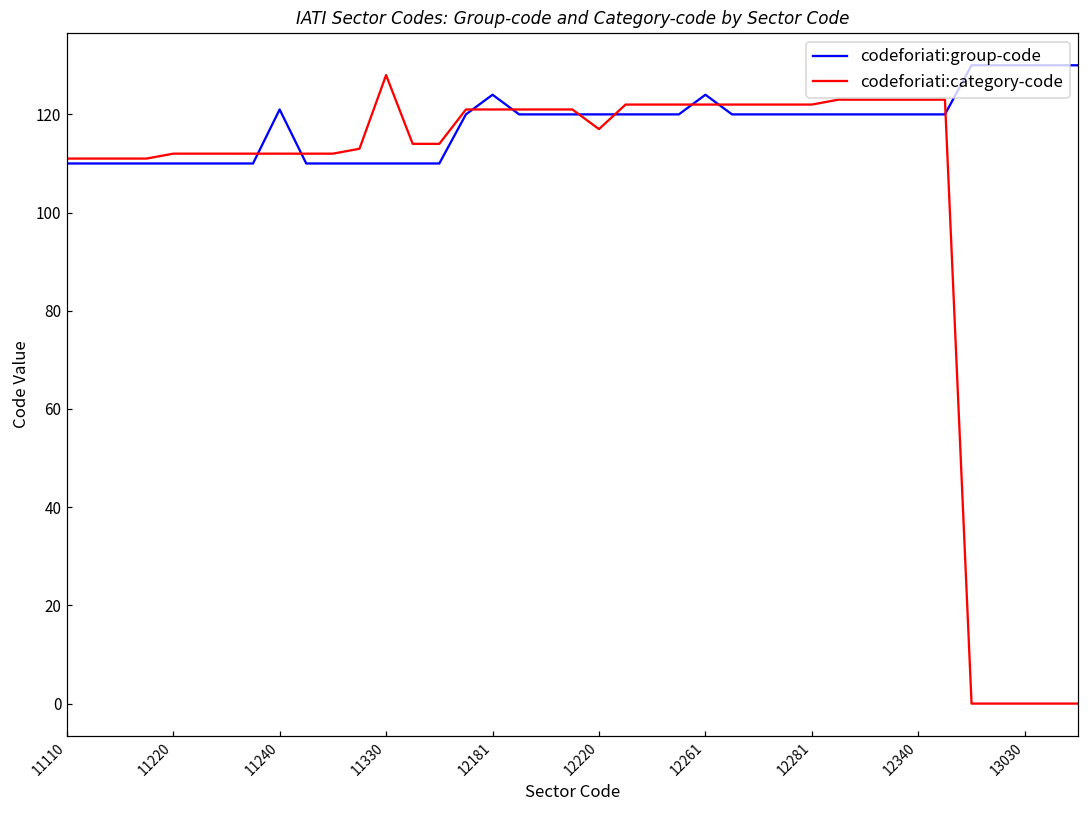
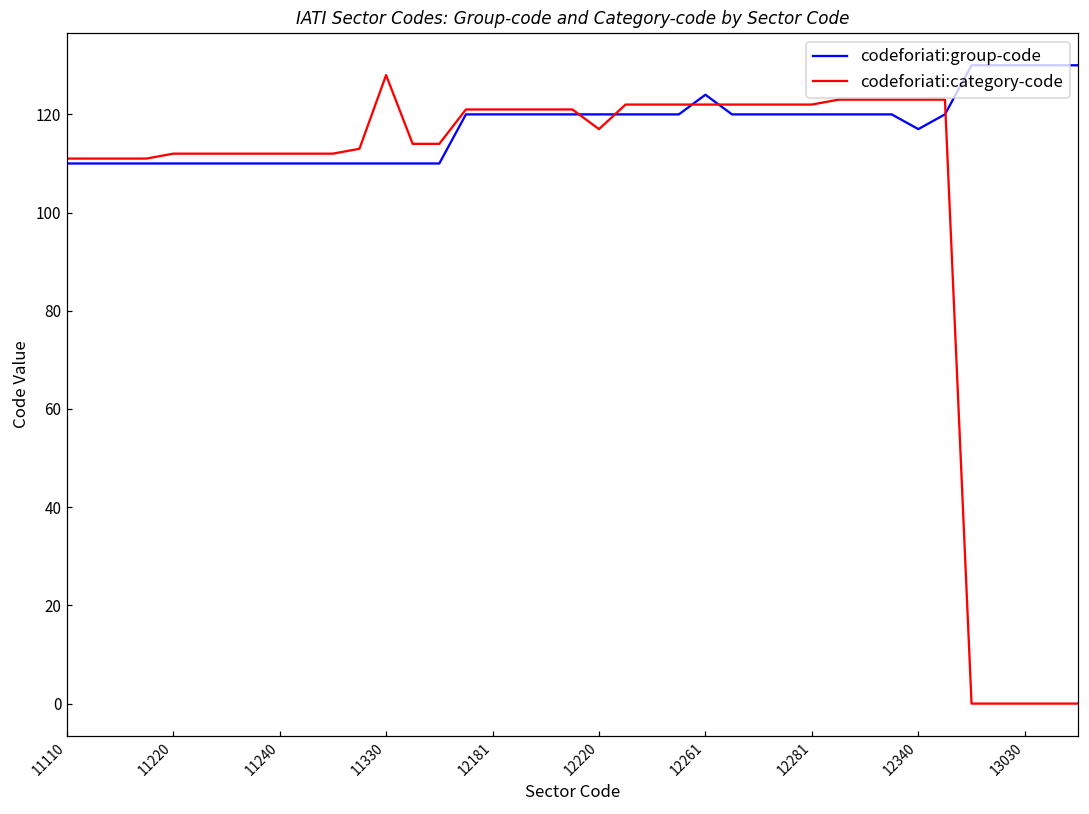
  {
    "codeforiati:group-code": {
      "11110": 110,
      "11220": 110,
-     "11240": 121,
+     "11240": 110,
      "11330": 110,
-     "12181": 124,
+     "12181": 120,
      "12220": 120,
      "12261": 124,
      "12281": 120,
-     "12340": 120
+     "12340": 117
    },
    "codeforiati:category-code": {
      "11110": 111,
      "11220": 112,
      "11240": 112,
      "11330": 128,
      "12181": 121,
      "12220": 117,
      "12261": 122,
      "12281": 122,
      "13030": 0
    }
  }
